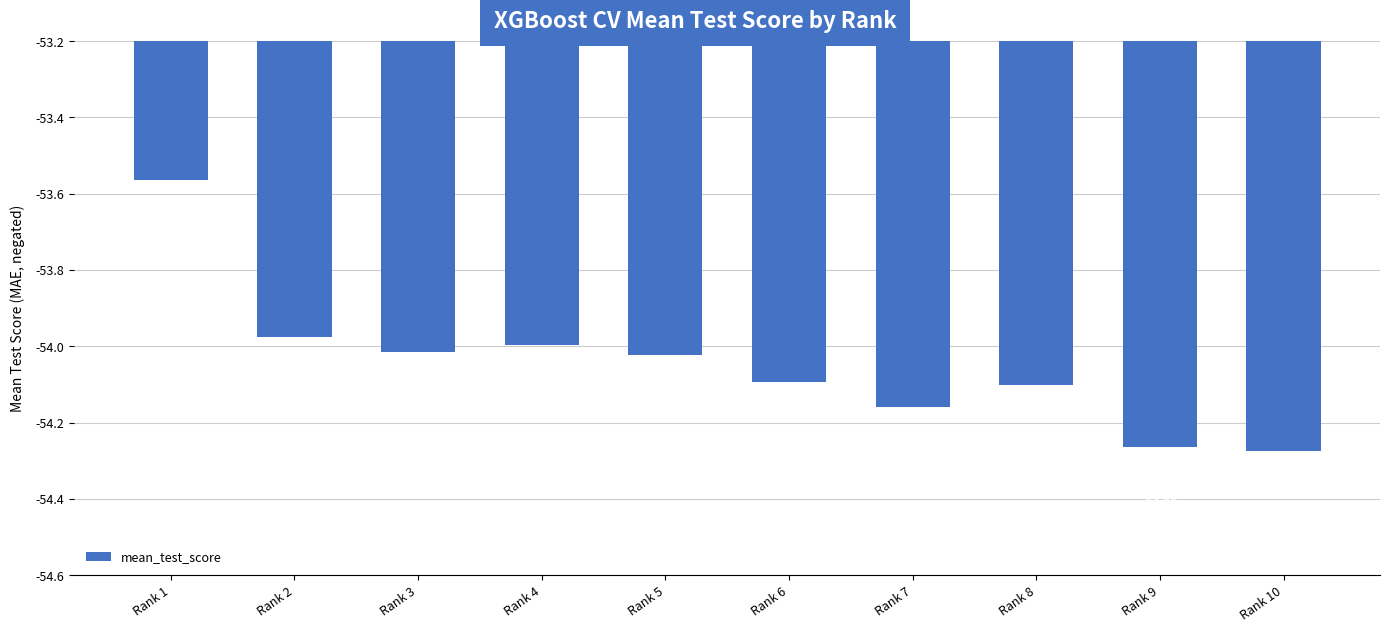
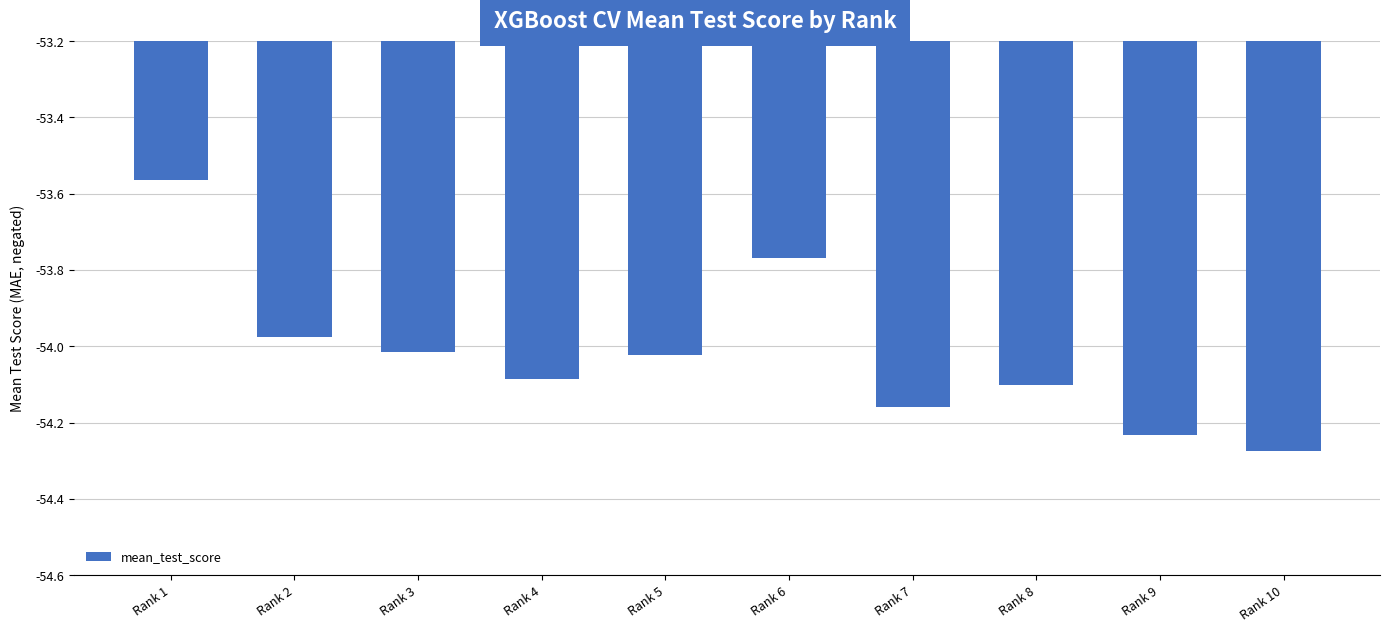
  {
    "Rank 1": -53.56,
    "Rank 2": -53.98,
    "Rank 3": -54.02,
-   "Rank 4": -54.00,
+   "Rank 4": -54.08,
    "Rank 5": -54.02,
-   "Rank 6": -54.09,
+   "Rank 6": -53.77,
    "Rank 7": -54.16,
    "Rank 8": -54.10,
-   "Rank 9": -54.26,
+   "Rank 9": -54.23,
    "Rank 10": -54.27
  }
